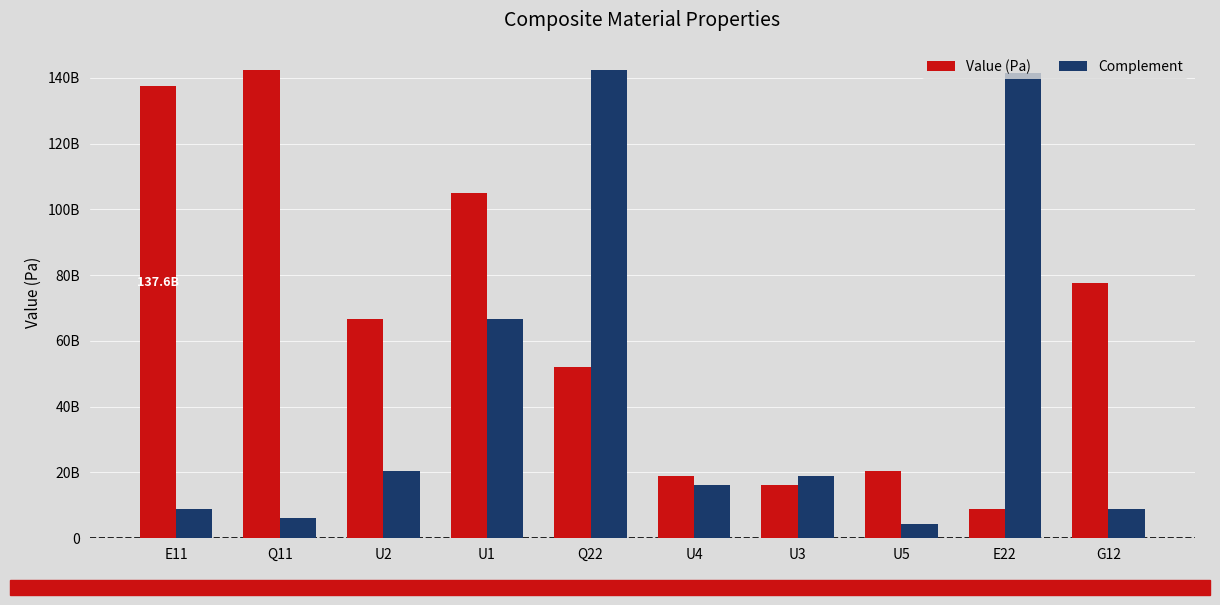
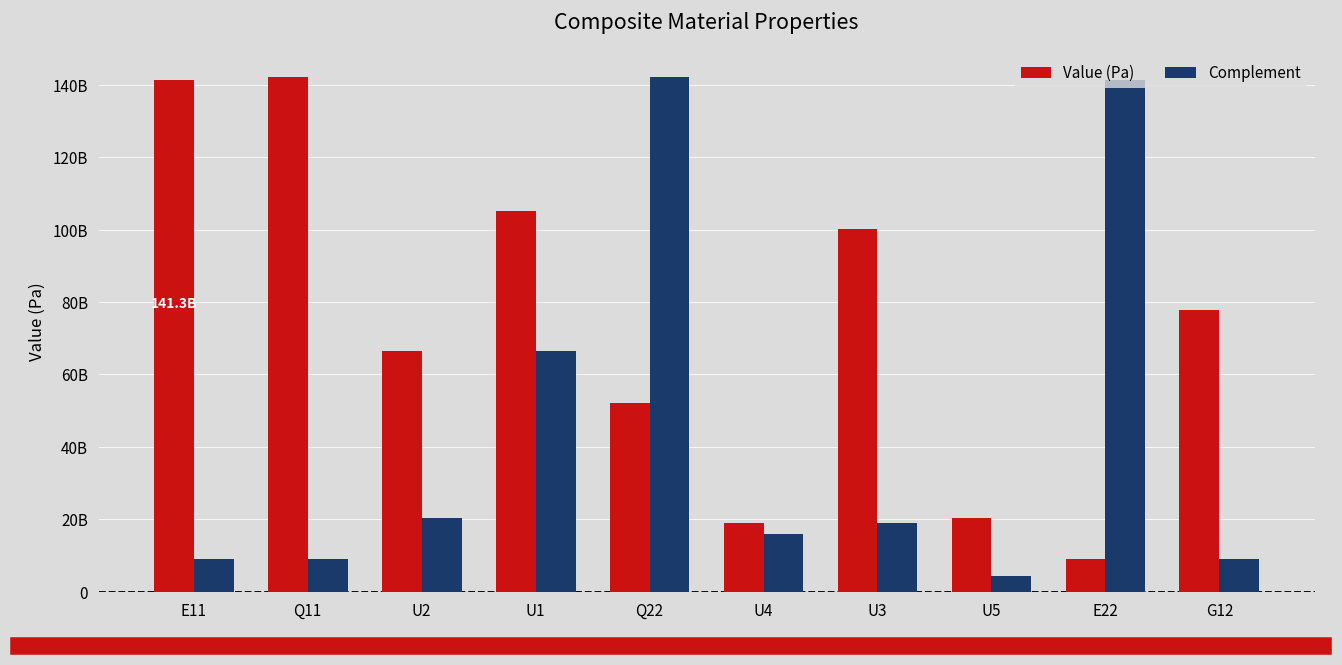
  {
    "Value (Pa)": {
-     "E11": "137.6B",
-     "U3": "16000000000"
+     "E11": "141.3B",
+     "U3": "100000000000"
    },
    "Complement": {
      "E11": "9000000000",
-     "Q11": "6000000000",
+     "Q11": "9000000000",
      "U2": "20000000000",
      "U1": "67000000000",
      "Q22": "142000000000",
      "U4": "16000000000",
      "U3": "19000000000",
      "U5": "4000000000",
      "G12": "9000000000"
    }
  }
